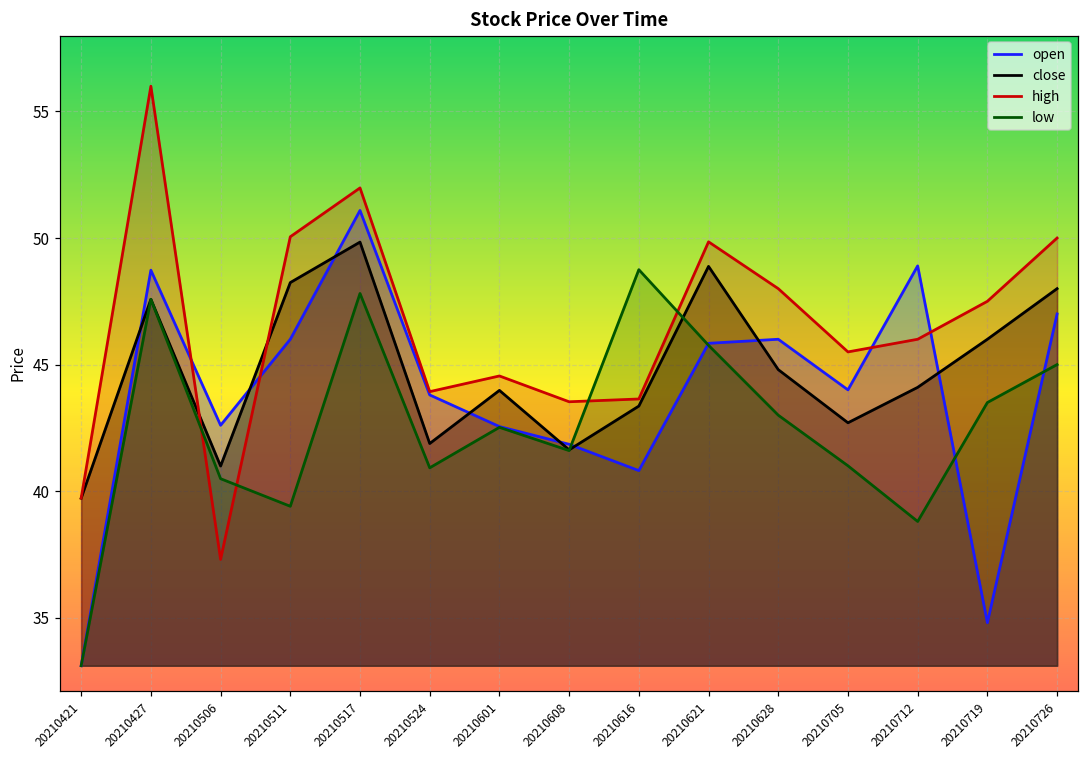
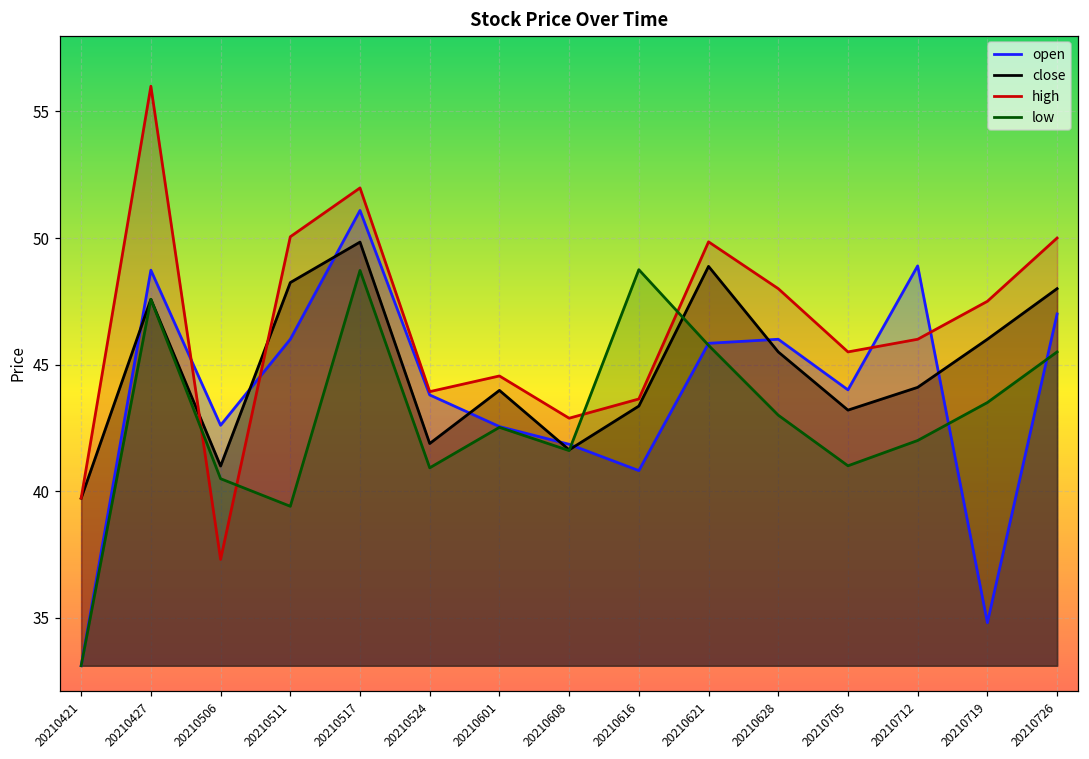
  {
    "open": {
      "20210427": 48.7,
      "20210506": 42.6,
      "20210511": 46.0,
      "20210517": 51.1,
      "20210524": 43.8,
      "20210608": 41.9,
      "20210616": 40.8,
      "20210628": 46.0,
      "20210705": 44.0,
      "20210712": 48.9,
      "20210719": 34.8,
      "20210726": 47.0
    },
    "close": {
      "20210506": 41.0,
      "20210511": 48.2,
      "20210517": 49.8,
      "20210524": 41.9,
      "20210601": 44.0,
      "20210616": 43.4,
      "20210621": 48.9,
-     "20210628": 44.8,
-     "20210705": 42.7,
+     "20210628": 45.5,
+     "20210705": 43.2,
      "20210712": 44.1,
      "20210719": 46.0,
      "20210726": 48.0
    },
    "high": {
      "20210427": 56.0,
      "20210506": 37.3,
      "20210511": 50.1,
      "20210517": 52.0,
      "20210524": 43.9,
      "20210601": 44.6,
-     "20210608": 43.5,
+     "20210608": 42.9,
      "20210616": 43.6,
      "20210621": 49.9,
      "20210628": 48.0,
      "20210705": 45.5,
      "20210712": 46.0,
      "20210719": 47.5,
      "20210726": 50.0
    },
    "low": {
      "20210506": 40.5,
      "20210511": 39.4,
-     "20210517": 47.8,
+     "20210517": 48.7,
      "20210524": 40.9,
      "20210616": 48.8,
      "20210628": 43.0,
      "20210705": 41.0,
-     "20210712": 38.8,
+     "20210712": 42.0,
      "20210719": 43.5,
-     "20210726": 45.0
+     "20210726": 45.5
    }
  }
